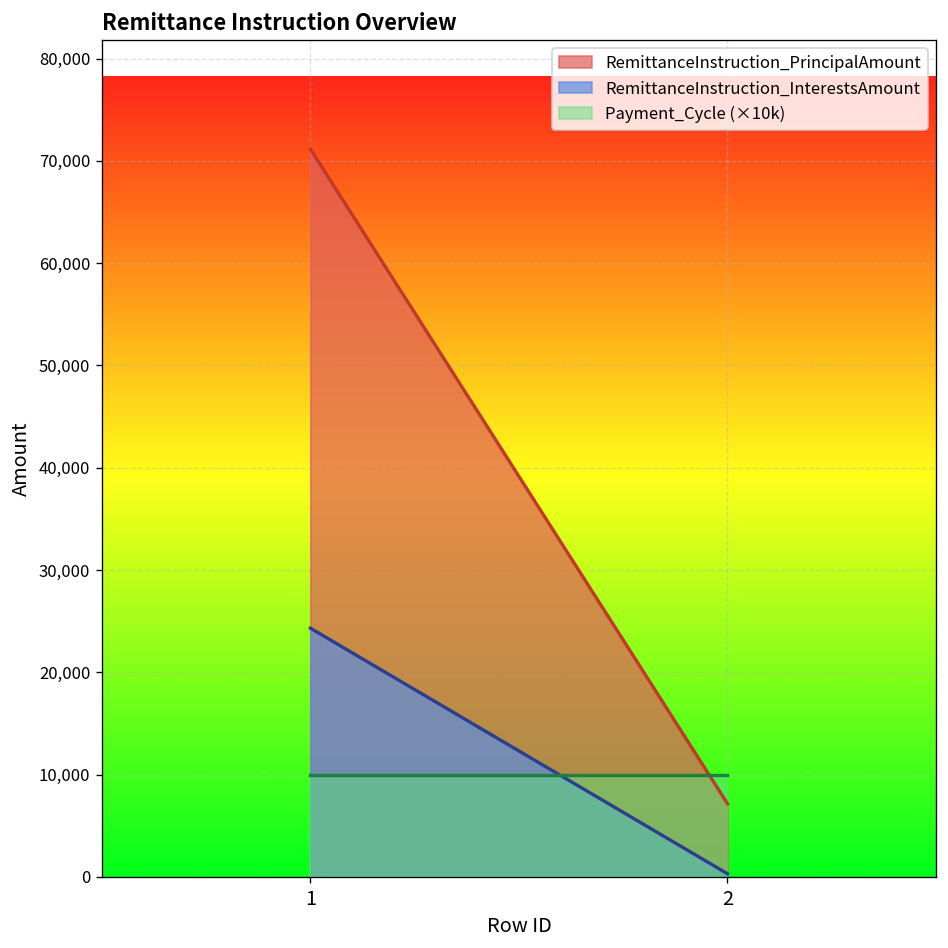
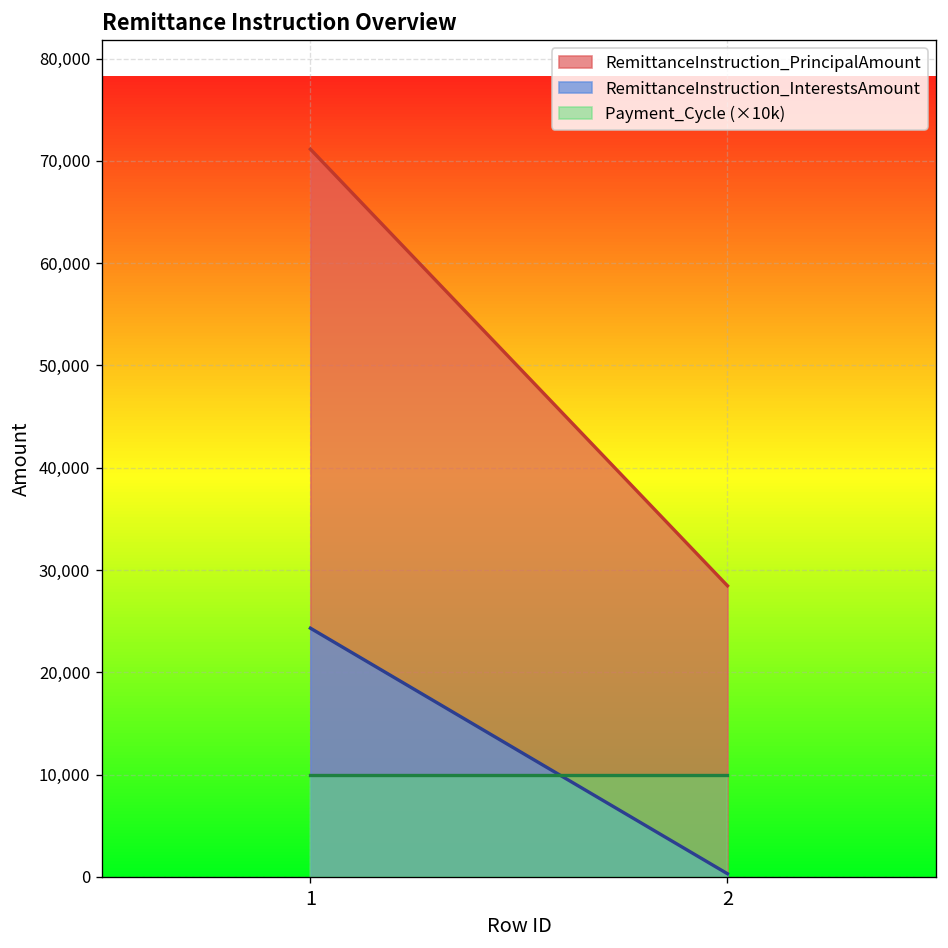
  {
    "RemittanceInstruction_PrincipalAmount": {
      "1": "71,000",
-     "2": "7,000"
+     "2": "28,000"
    },
    "RemittanceInstruction_InterestsAmount": {
      "1": "24,000",
      "2": "0"
    },
    "Payment_Cycle (×10k)": {
      "1": "10,000",
      "2": "10,000"
    }
  }
